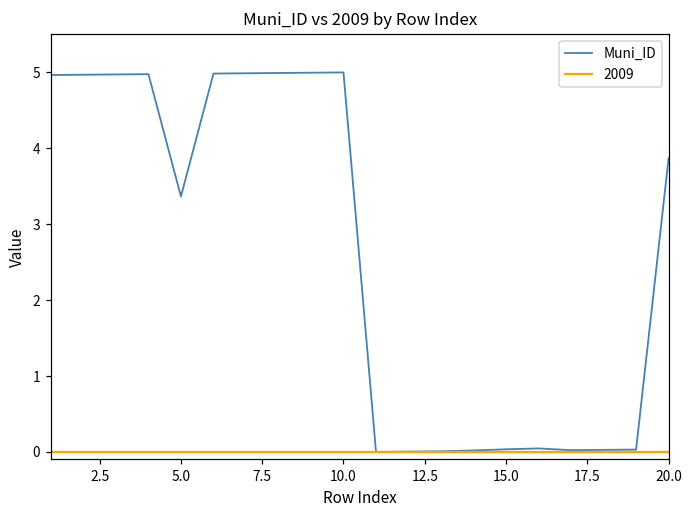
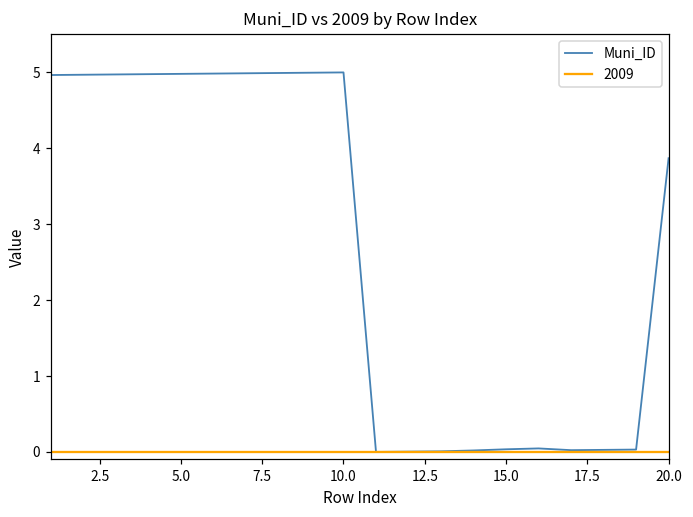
  {
    "Muni_ID": {
-     "5.0": 3.4,
+     "5.0": 5.0,
      "10.0": 5.0,
      "20.0": 3.9
    },
    "2009": {
      "5.0": 0.0,
      "10.0": 0.0,
      "20.0": 0.0
    }
  }
